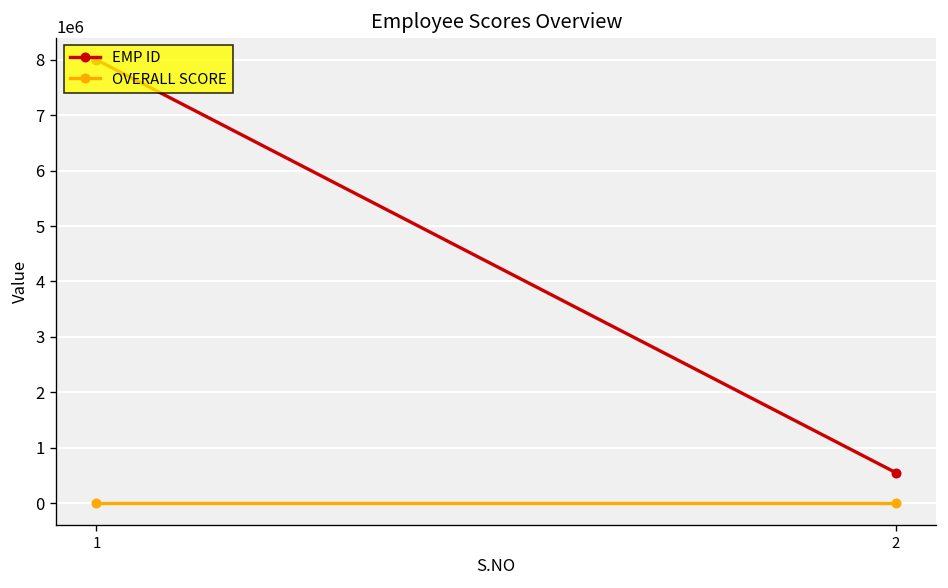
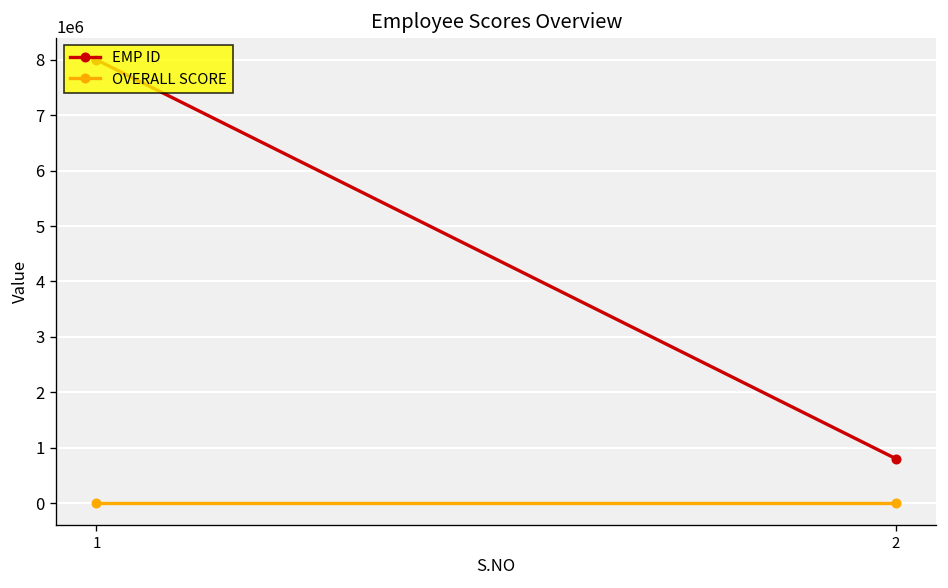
  {
    "EMP ID": {
-     "2": 500000
+     "2": 800000
    },
    "OVERALL SCORE": {
      "1": 0,
      "2": 0
    }
  }
